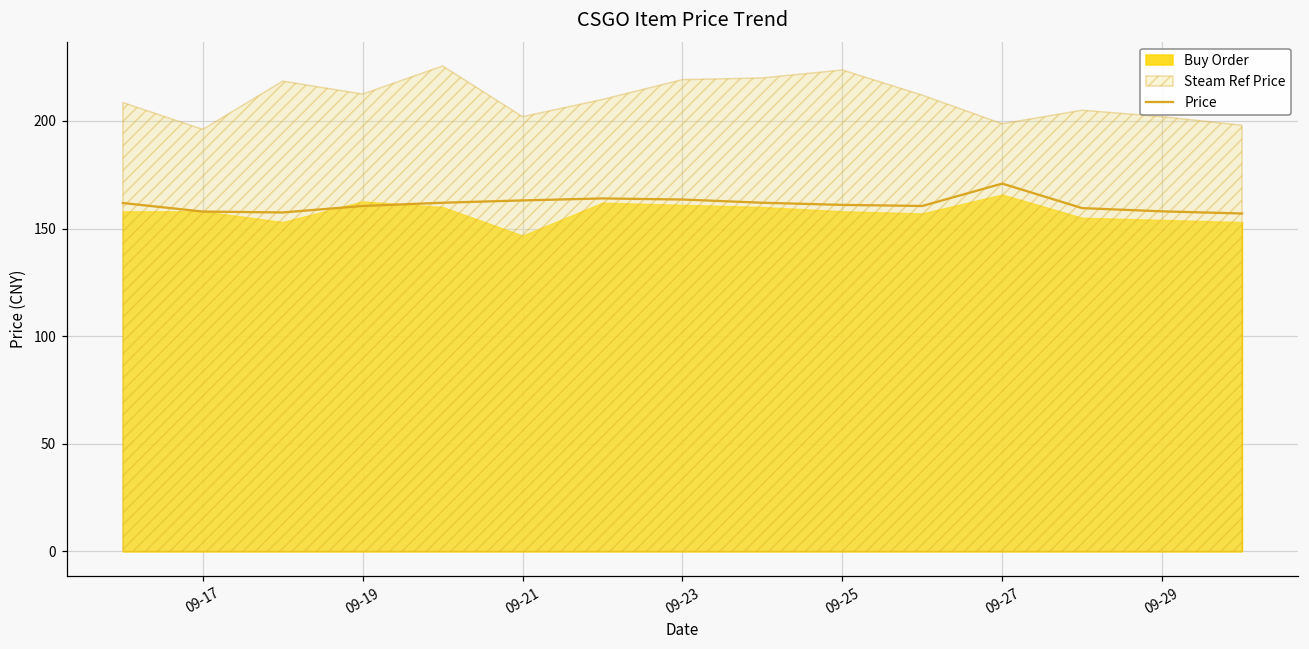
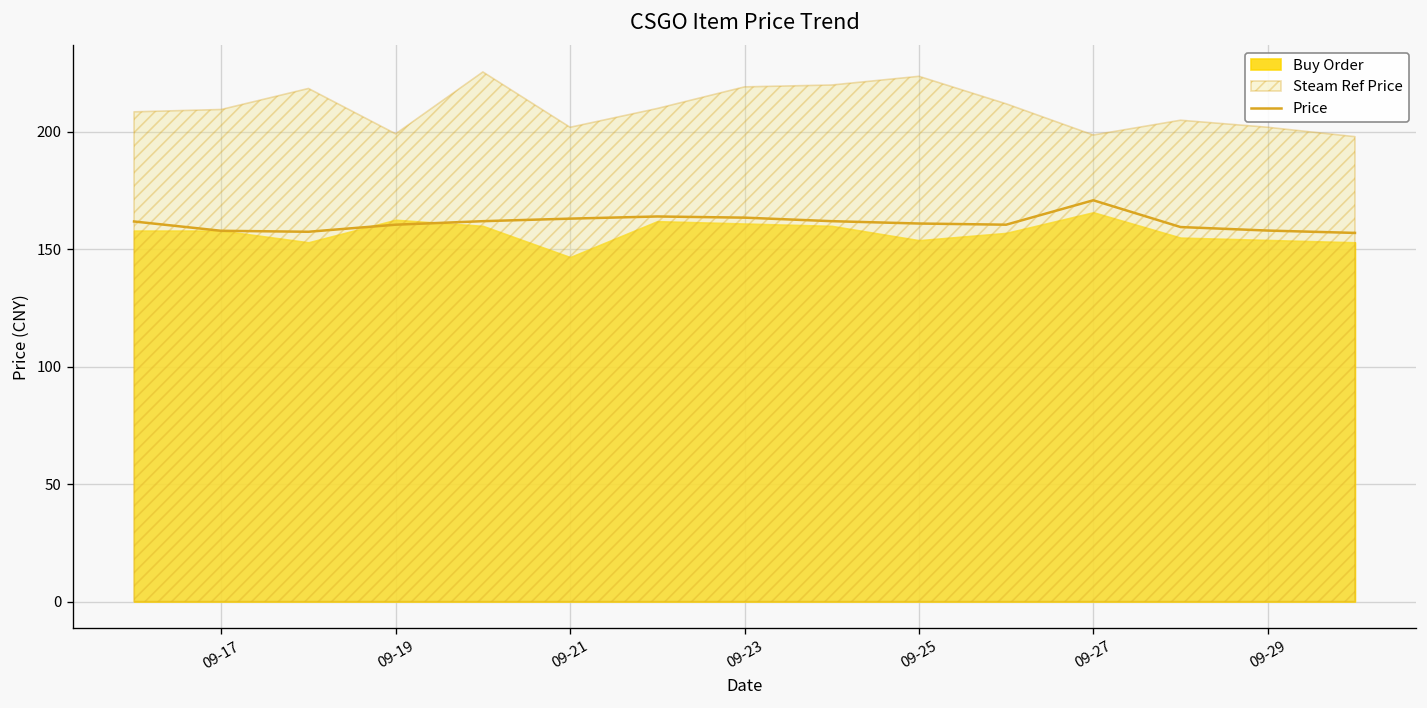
  {
    "Buy Order": {
      "09-19": 163,
      "09-21": 147,
      "09-23": 161,
-     "09-25": 158,
+     "09-25": 154,
      "09-27": 166,
      "09-29": 154
    },
    "Steam Ref Price": {
-     "09-17": 196,
-     "09-19": 213,
+     "09-17": 210,
+     "09-19": 199,
      "09-21": 202,
      "09-23": 219,
      "09-25": 224,
      "09-27": 199,
      "09-29": 202
    },
    "Price": {
      "09-19": 161,
      "09-21": 163,
      "09-23": 164,
      "09-25": 161,
      "09-27": 171,
      "09-29": 158
    }
  }
